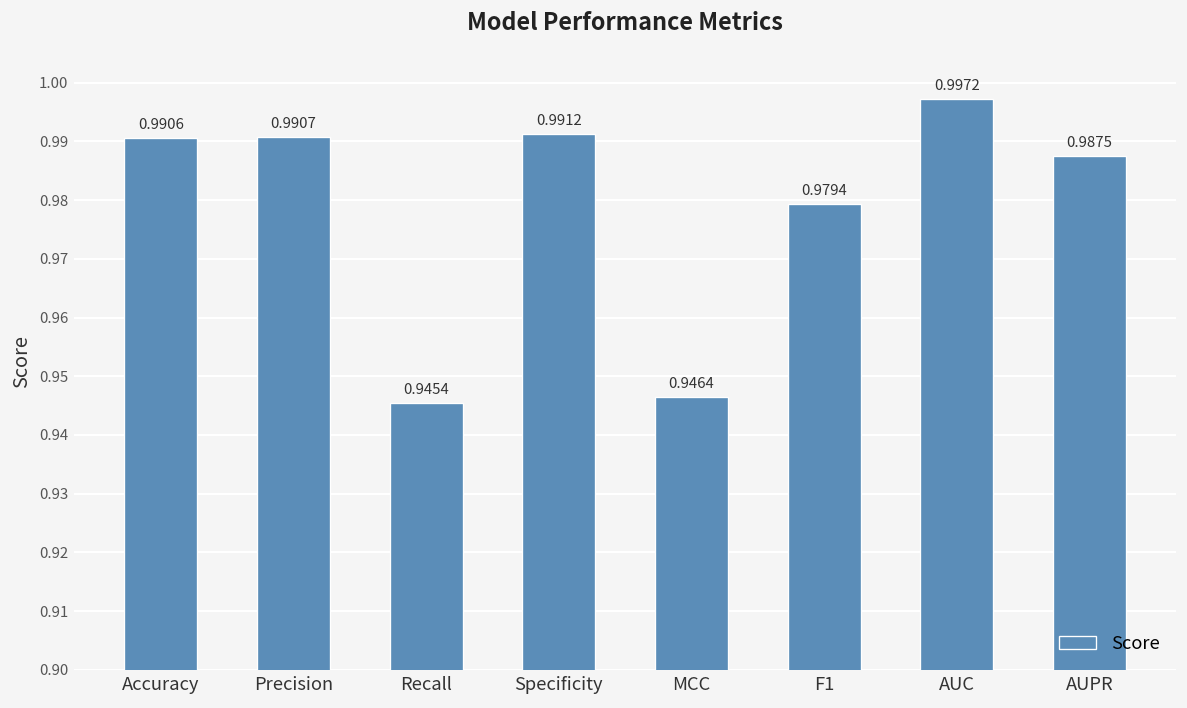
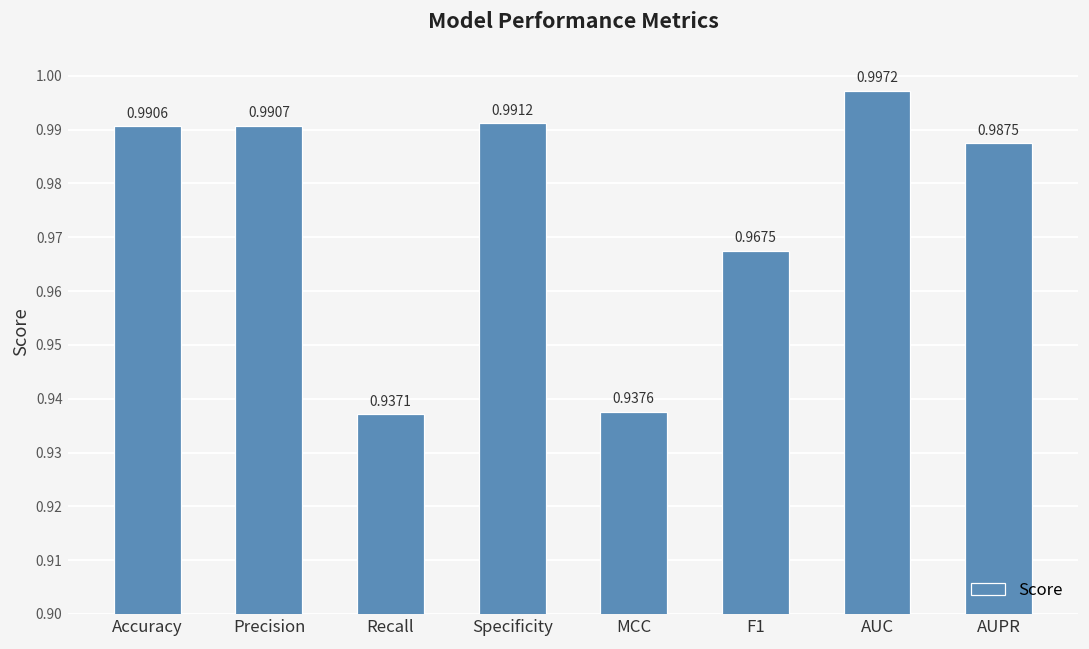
  {
    "Accuracy": 0.9906,
    "Precision": 0.9907,
-   "Recall": 0.9454,
+   "Recall": 0.9371,
    "Specificity": 0.9912,
-   "MCC": 0.9464,
-   "F1": 0.9794,
+   "MCC": 0.9376,
+   "F1": 0.9675,
    "AUC": 0.9972,
    "AUPR": 0.9875
  }
